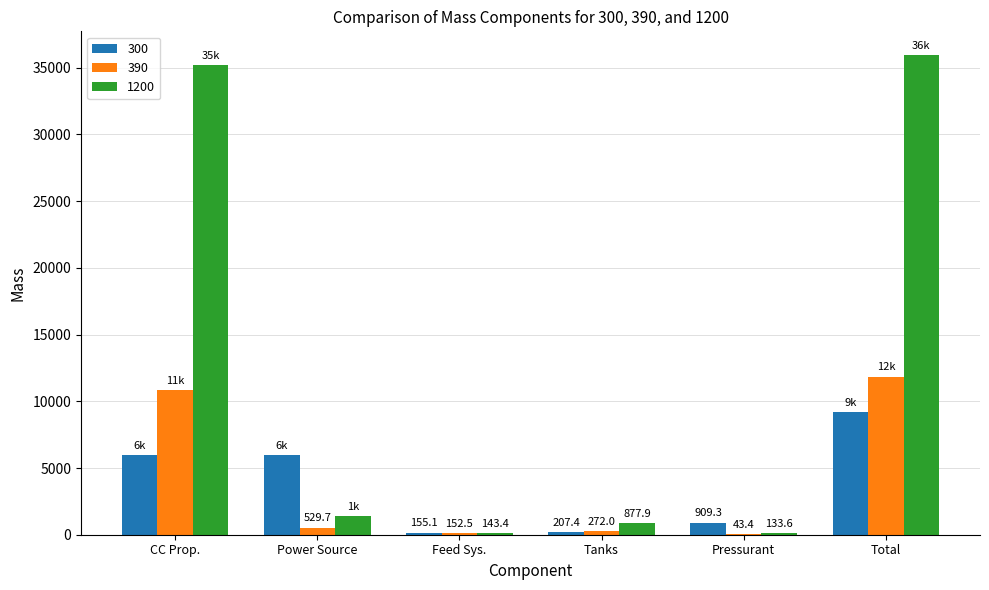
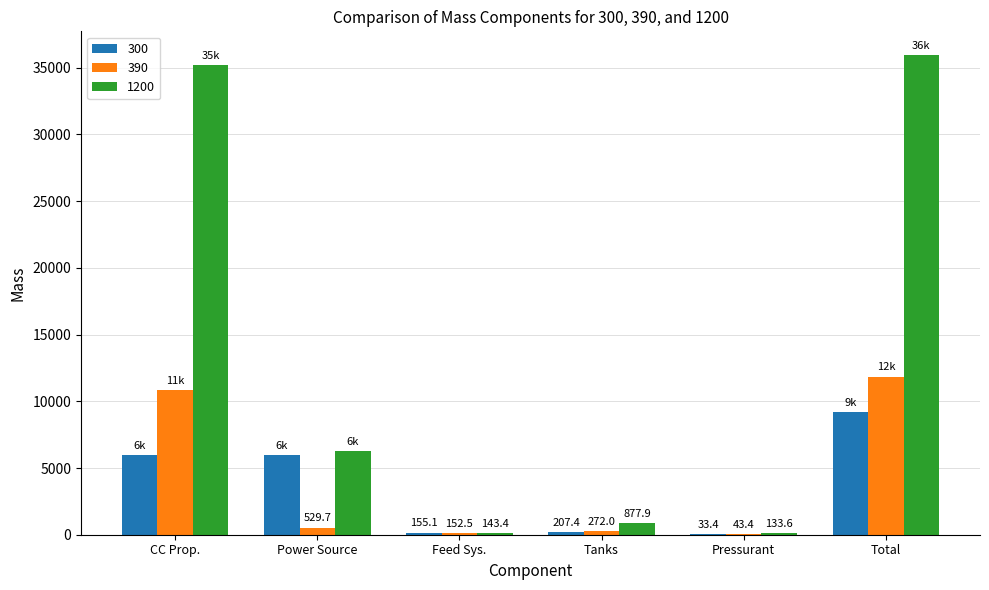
  {
    "300": {
      "CC Prop.": "6k",
      "Power Source": "6k",
      "Feed Sys.": "155.1",
      "Tanks": "207.4",
-     "Pressurant": "909.3",
+     "Pressurant": "33.4",
      "Total": "9k"
    },
    "390": {
      "CC Prop.": "11k",
      "Power Source": "529.7",
      "Feed Sys.": "152.5",
      "Tanks": "272.0",
      "Pressurant": "43.4",
      "Total": "12k"
    },
    "1200": {
      "CC Prop.": "35k",
-     "Power Source": "1k",
+     "Power Source": "6k",
      "Feed Sys.": "143.4",
      "Tanks": "877.9",
      "Pressurant": "133.6",
      "Total": "36k"
    }
  }
